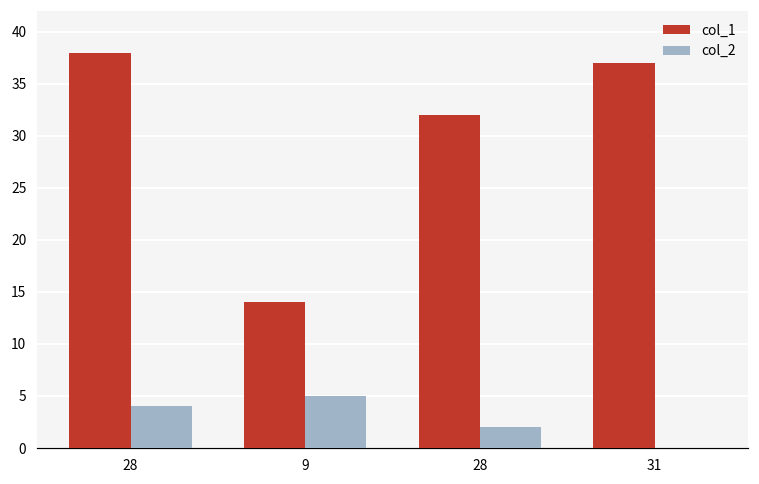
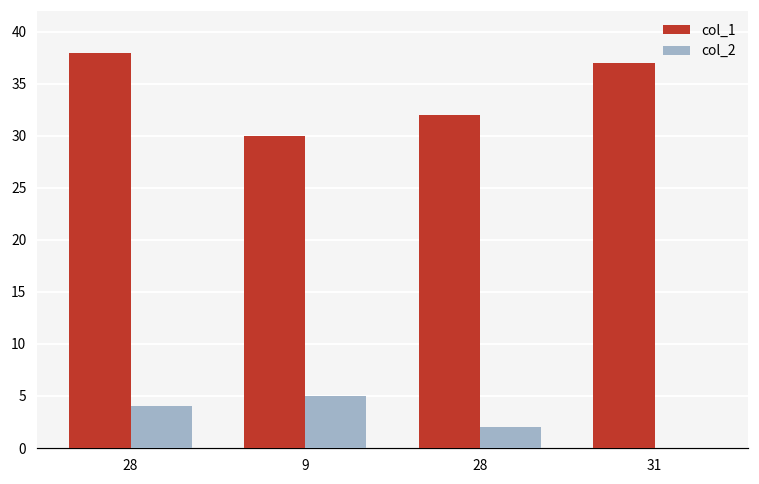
  {
    "col_1": {
-     "9": 14,
+     "9": 30,
      "31": 37
    },
    "col_2": {
      "9": 5,
      "31": 0
    }
  }
